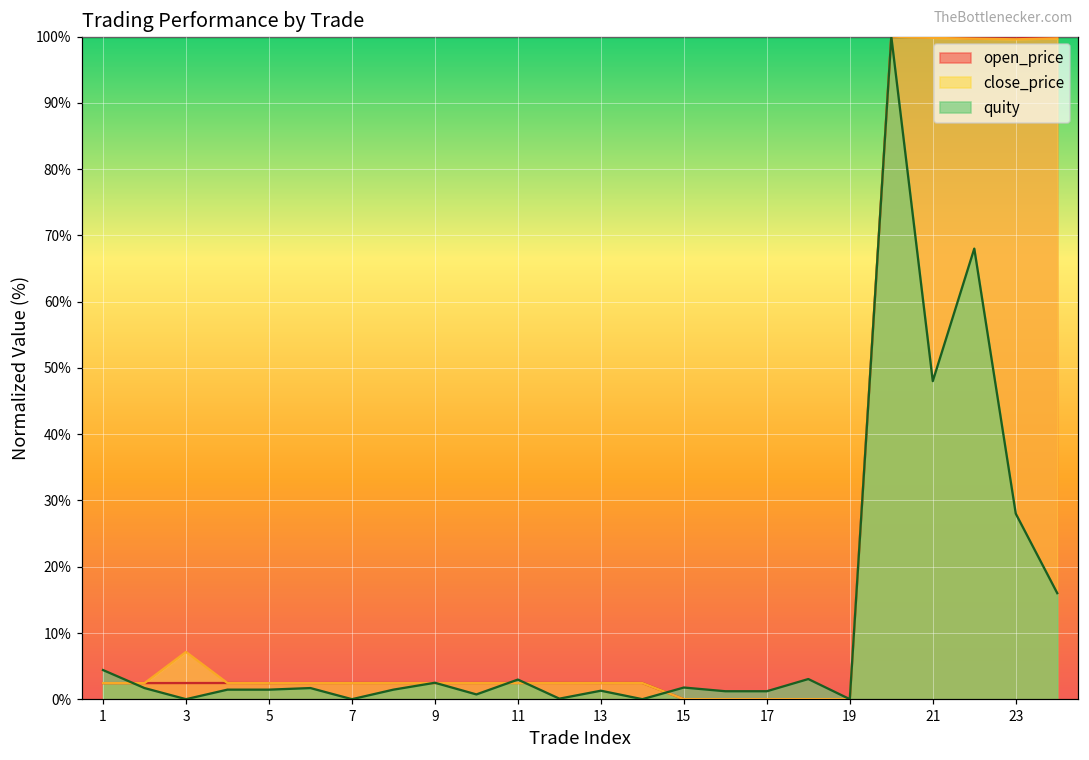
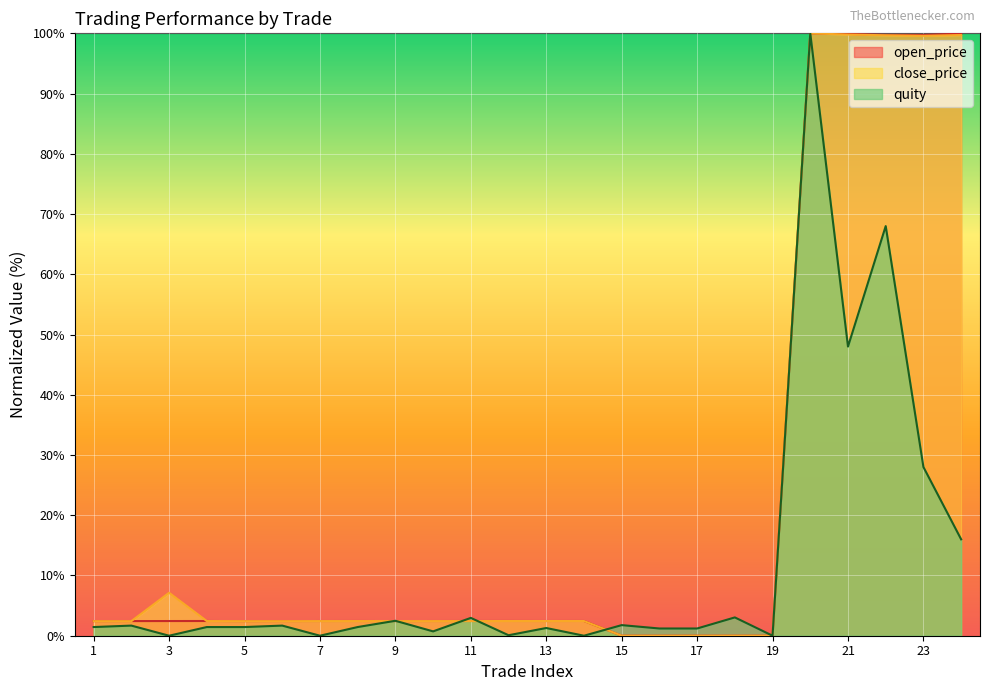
  {
    "open_price": {
      "3": "2%"
    },
    "close_price": {
      "3": "7%"
    },
    "quity": {
-     "1": "4%",
+     "1": "1%",
      "3": "0%",
      "5": "1%",
      "7": "0%",
      "11": "3%",
      "13": "1%",
      "15": "2%",
      "17": "1%",
      "21": "48%",
      "23": "28%"
    }
  }
